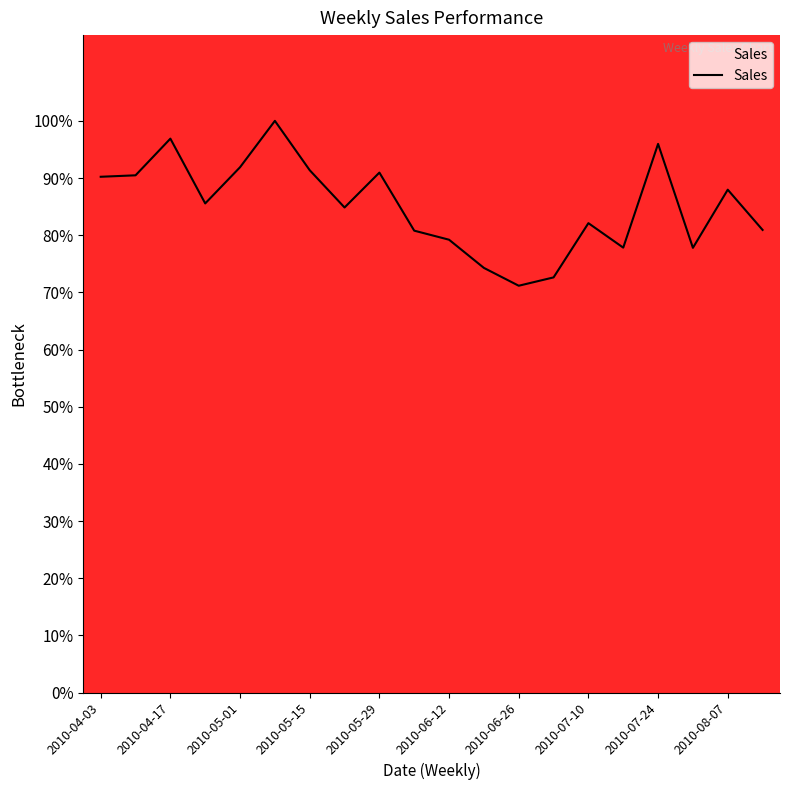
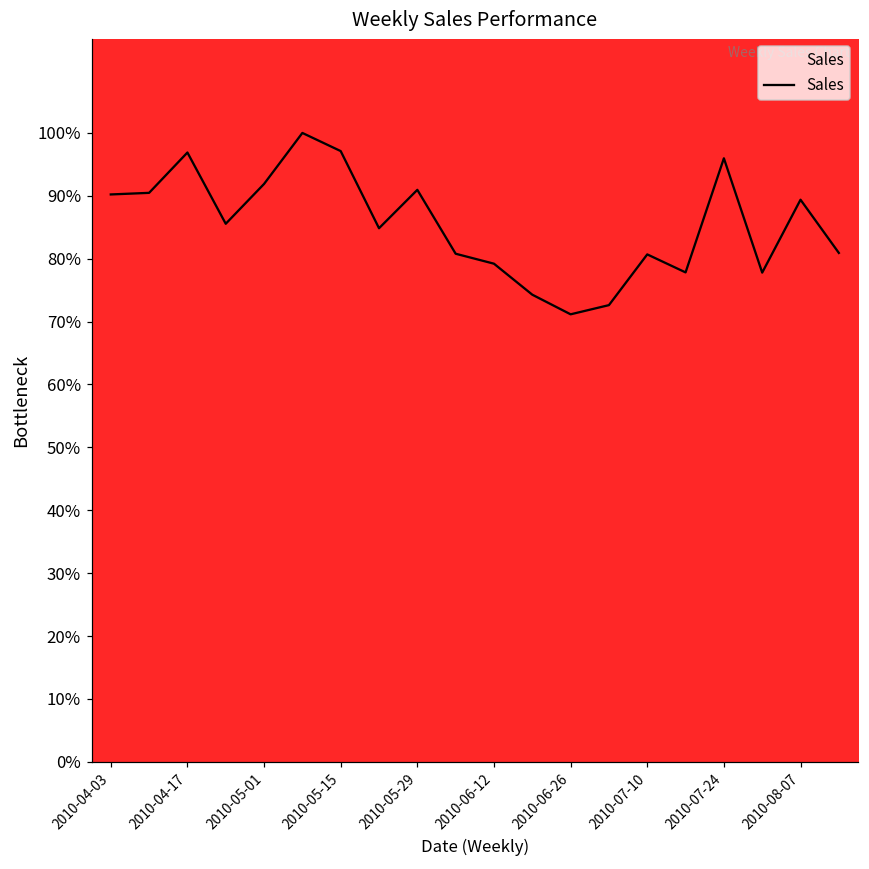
  {
    "2010-04-03": "90%",
    "2010-04-17": "97%",
    "2010-05-01": "92%",
-   "2010-05-15": "91%",
+   "2010-05-15": "97%",
    "2010-05-29": "91%",
    "2010-06-12": "79%",
    "2010-06-26": "71%",
-   "2010-07-10": "82%",
+   "2010-07-10": "81%",
    "2010-07-24": "96%",
-   "2010-08-07": "88%"
+   "2010-08-07": "89%"
  }
